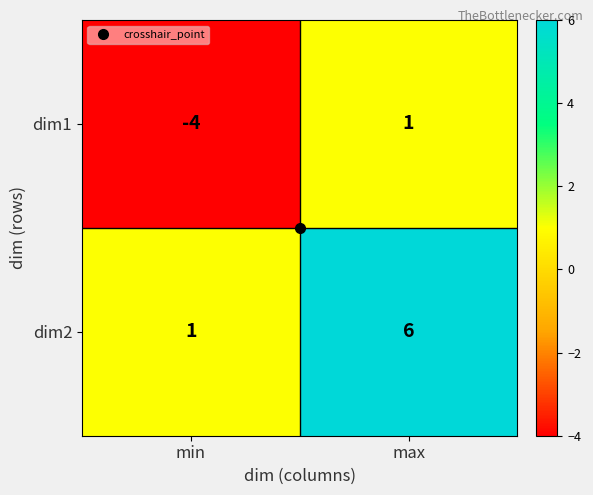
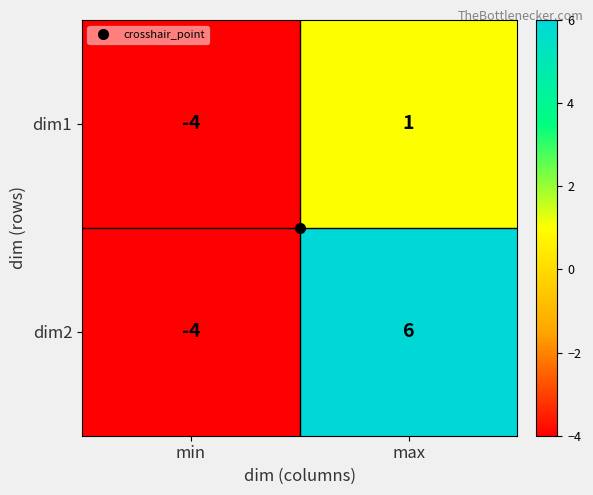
  {
    "dim1": {
      "min": -4,
      "max": 1
    },
    "dim2": {
-     "min": 1,
+     "min": -4,
      "max": 6
    }
  }
